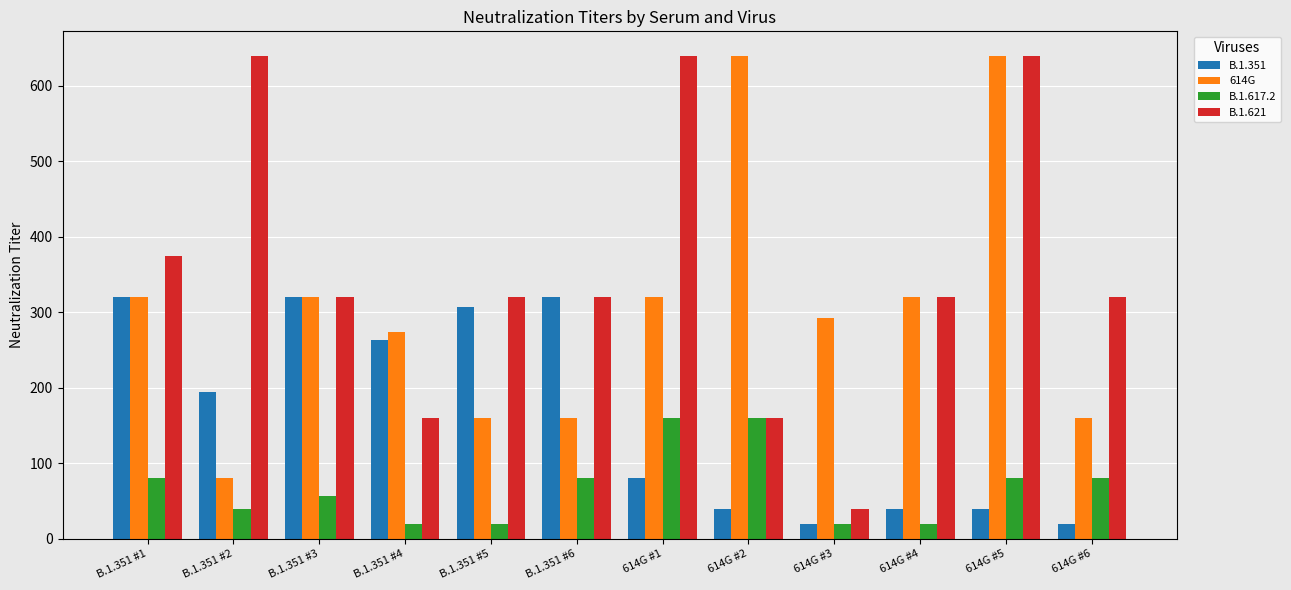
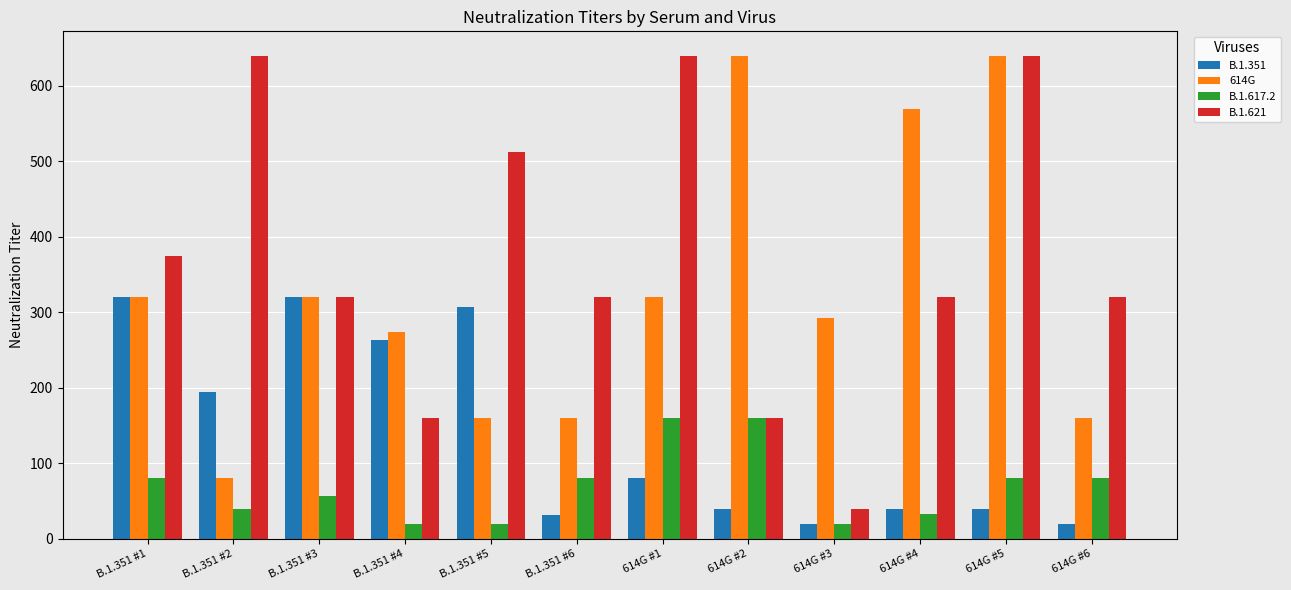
  {
    "B.1.351": {
      "B.1.351 #1": 320,
      "B.1.351 #2": 200,
      "B.1.351 #3": 320,
      "B.1.351 #4": 260,
      "B.1.351 #5": 310,
-     "B.1.351 #6": 320,
+     "B.1.351 #6": 30,
      "614G #1": 80,
      "614G #2": 40,
      "614G #3": 20,
      "614G #4": 40,
      "614G #5": 40,
      "614G #6": 20
    },
    "614G": {
      "B.1.351 #1": 320,
      "B.1.351 #2": 80,
      "B.1.351 #3": 320,
      "B.1.351 #4": 270,
      "B.1.351 #5": 160,
      "B.1.351 #6": 160,
      "614G #1": 320,
      "614G #2": 640,
      "614G #3": 290,
-     "614G #4": 320,
+     "614G #4": 570,
      "614G #5": 640,
      "614G #6": 160
    },
    "B.1.617.2": {
      "B.1.351 #1": 80,
      "B.1.351 #2": 40,
      "B.1.351 #3": 60,
      "B.1.351 #4": 20,
      "B.1.351 #5": 20,
      "B.1.351 #6": 80,
      "614G #1": 160,
      "614G #2": 160,
      "614G #3": 20,
-     "614G #4": 20,
+     "614G #4": 30,
      "614G #5": 80,
      "614G #6": 80
    },
    "B.1.621": {
      "B.1.351 #1": 370,
      "B.1.351 #2": 640,
      "B.1.351 #3": 320,
      "B.1.351 #4": 160,
-     "B.1.351 #5": 320,
+     "B.1.351 #5": 510,
      "B.1.351 #6": 320,
      "614G #1": 640,
      "614G #2": 160,
      "614G #3": 40,
      "614G #4": 320,
      "614G #5": 640,
      "614G #6": 320
    }
  }
